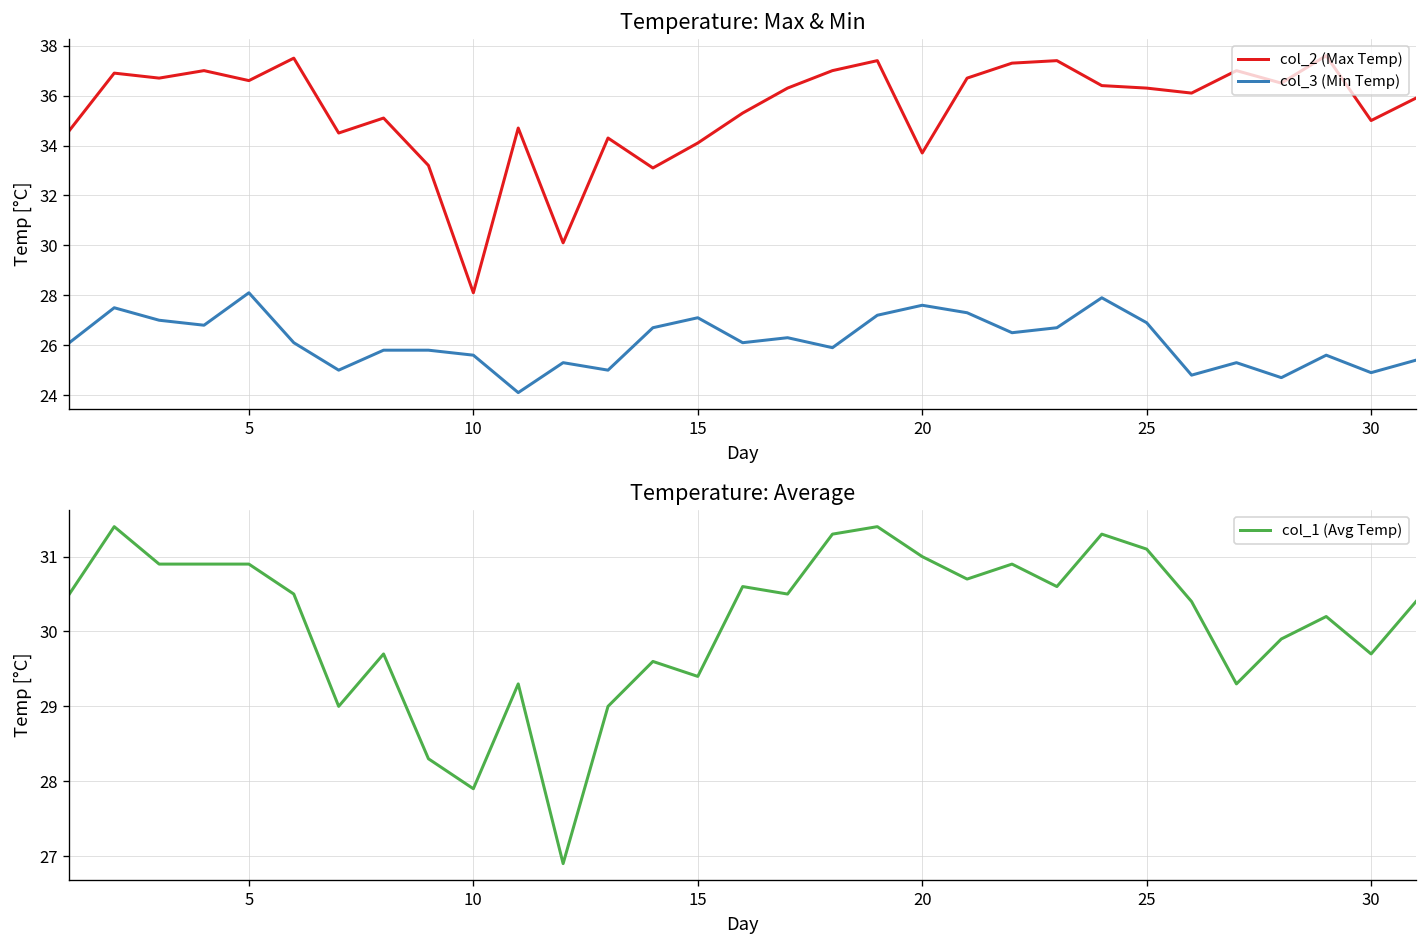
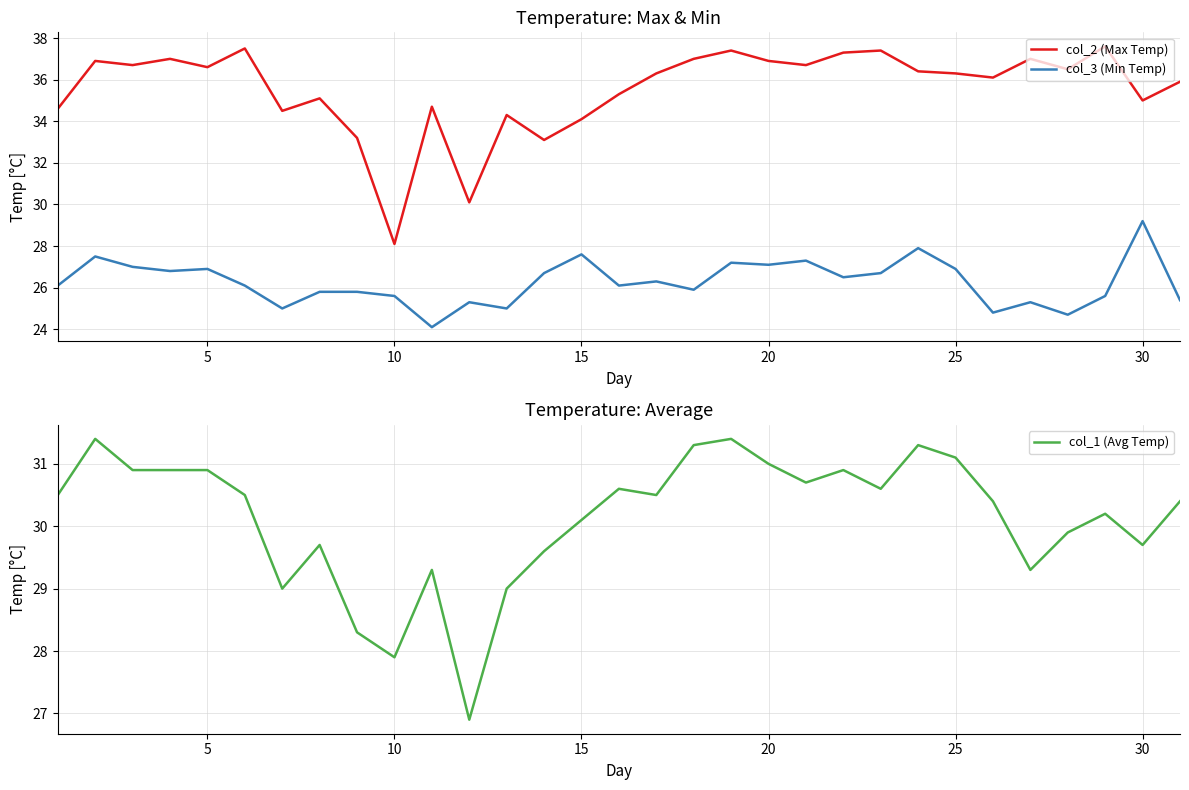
  {
    "Temperature: Max & Min": {
      "col_2 (Max Temp)": {
        "5": 36.6,
        "10": 28.1,
        "15": 34.1,
-       "20": 33.7,
+       "20": 36.9,
        "25": 36.3,
        "30": 35.0
      },
      "col_3 (Min Temp)": {
-       "5": 28.1,
+       "5": 26.9,
        "10": 25.6,
-       "15": 27.1,
-       "20": 27.6,
+       "15": 27.6,
+       "20": 27.1,
        "25": 26.9,
-       "30": 24.9
+       "30": 29.2
      }
    },
    "Temperature: Average": {
      "5": 30.9,
      "10": 27.9,
-     "15": 29.4,
+     "15": 30.1,
      "20": 31.0,
      "25": 31.1,
      "30": 29.7
    }
  }
